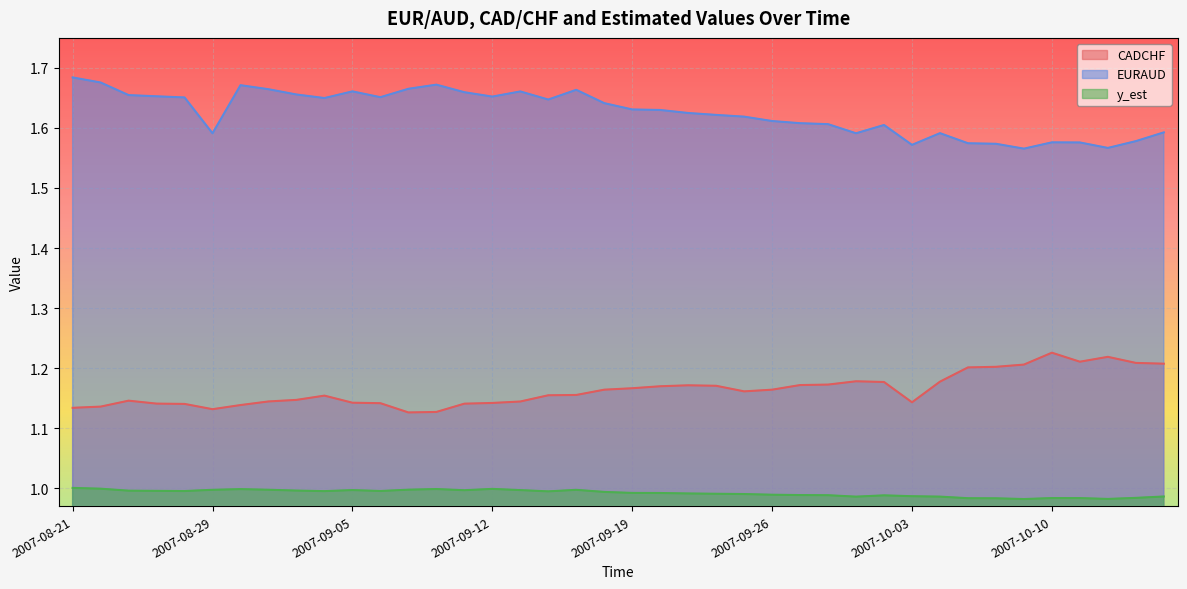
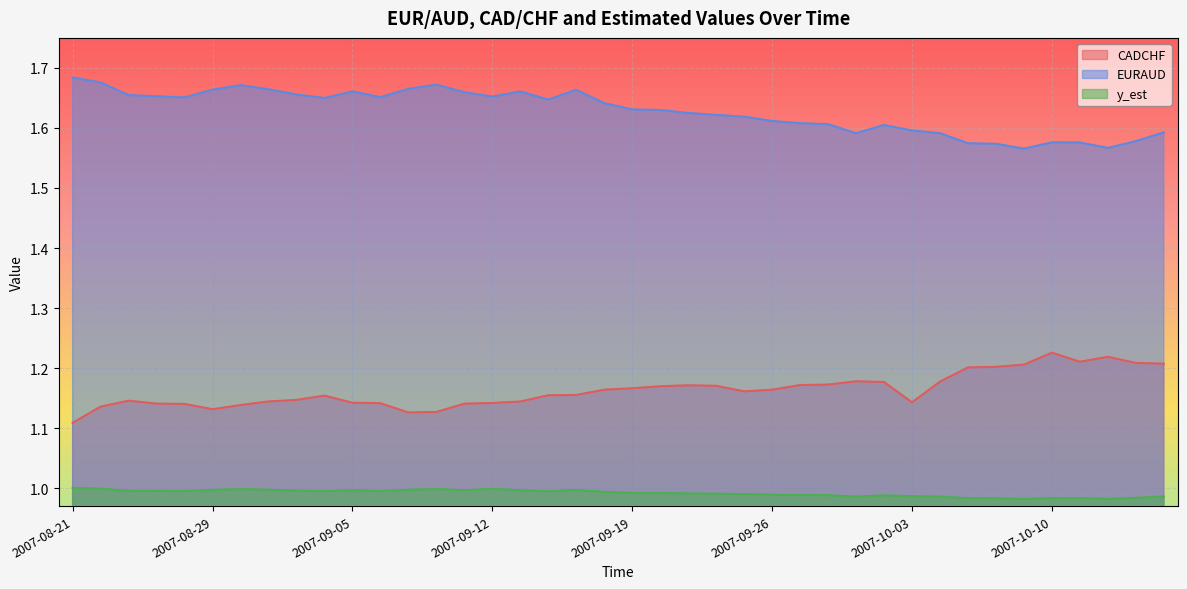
  {
    "CADCHF": {
-     "2007-08-21": 1.13,
+     "2007-08-21": 1.11,
      "2007-08-29": 1.13,
      "2007-09-05": 1.14,
      "2007-09-12": 1.14,
      "2007-09-19": 1.17,
      "2007-09-26": 1.16,
      "2007-10-03": 1.14,
      "2007-10-10": 1.23
    },
    "EURAUD": {
      "2007-08-21": 1.68,
-     "2007-08-29": 1.59,
+     "2007-08-29": 1.66,
      "2007-09-05": 1.66,
      "2007-09-12": 1.65,
      "2007-09-19": 1.63,
      "2007-09-26": 1.61,
-     "2007-10-03": 1.57,
+     "2007-10-03": 1.60,
      "2007-10-10": 1.58
    },
    "y_est": {
      "2007-08-21": 1.00,
      "2007-08-29": 1.00,
      "2007-09-05": 1.00,
      "2007-09-12": 1.00,
      "2007-09-19": 0.99,
      "2007-09-26": 0.99,
      "2007-10-03": 0.99,
      "2007-10-10": 0.98
    }
  }
